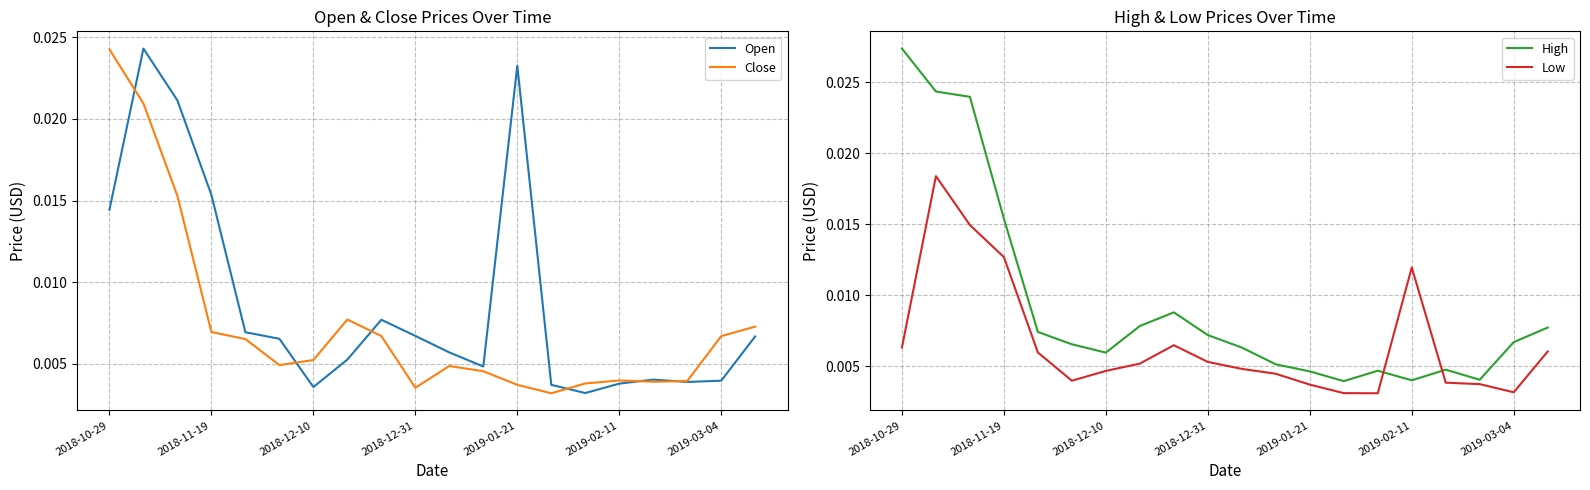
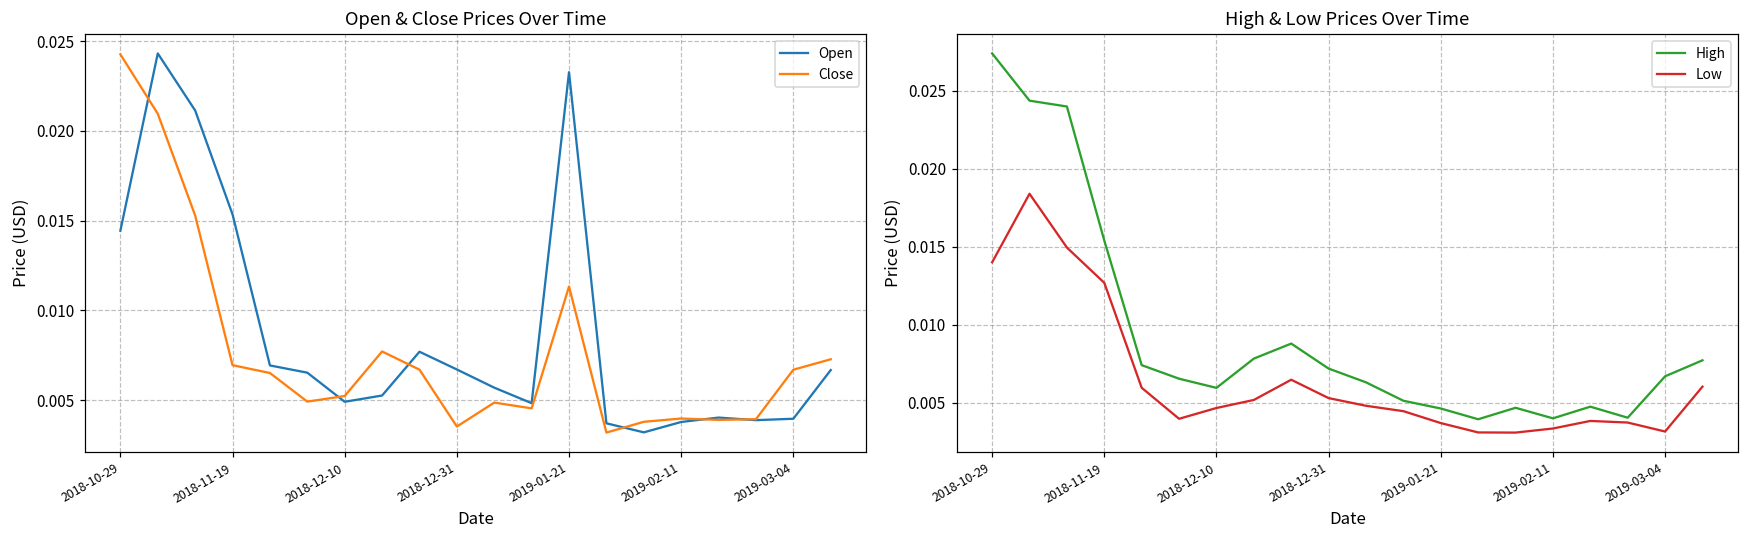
  {
    "Open & Close Prices Over Time": {
      "Open": {
        "2018-10-29": 0.0144,
        "2018-11-19": 0.0153,
-       "2018-12-10": 0.0036,
+       "2018-12-10": 0.0049,
        "2018-12-31": 0.0067,
        "2019-01-21": 0.0233,
        "2019-02-11": 0.0038,
        "2019-03-04": 0.0040
      },
      "Close": {
        "2018-10-29": 0.0243,
        "2018-11-19": 0.0070,
        "2018-12-10": 0.0052,
        "2018-12-31": 0.0035,
-       "2019-01-21": 0.0037,
+       "2019-01-21": 0.0113,
        "2019-02-11": 0.0040,
        "2019-03-04": 0.0067
      }
    },
    "High & Low Prices Over Time": {
      "High": {
        "2018-10-29": 0.0274,
        "2018-11-19": 0.0154,
        "2018-12-10": 0.0060,
        "2018-12-31": 0.0072,
        "2019-01-21": 0.0046,
        "2019-02-11": 0.0040,
        "2019-03-04": 0.0067
      },
      "Low": {
-       "2018-10-29": 0.0063,
+       "2018-10-29": 0.0140,
        "2018-11-19": 0.0127,
        "2018-12-10": 0.0047,
        "2018-12-31": 0.0053,
        "2019-01-21": 0.0037,
-       "2019-02-11": 0.0120,
+       "2019-02-11": 0.0034,
        "2019-03-04": 0.0032
      }
    }
  }
